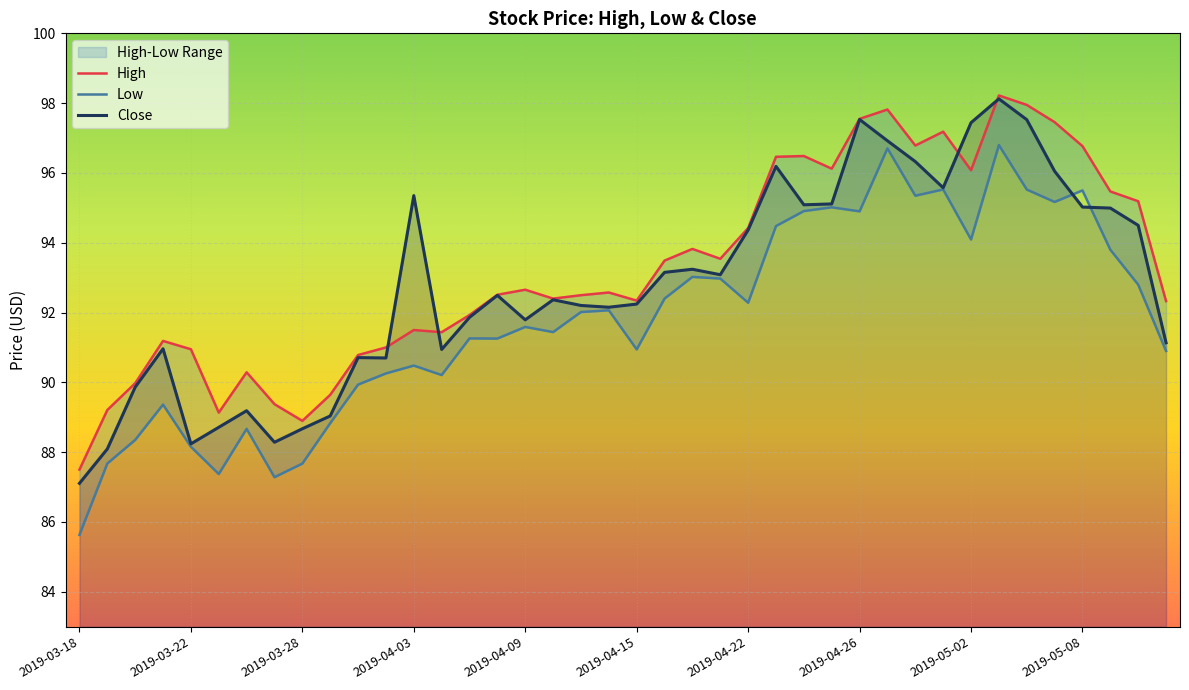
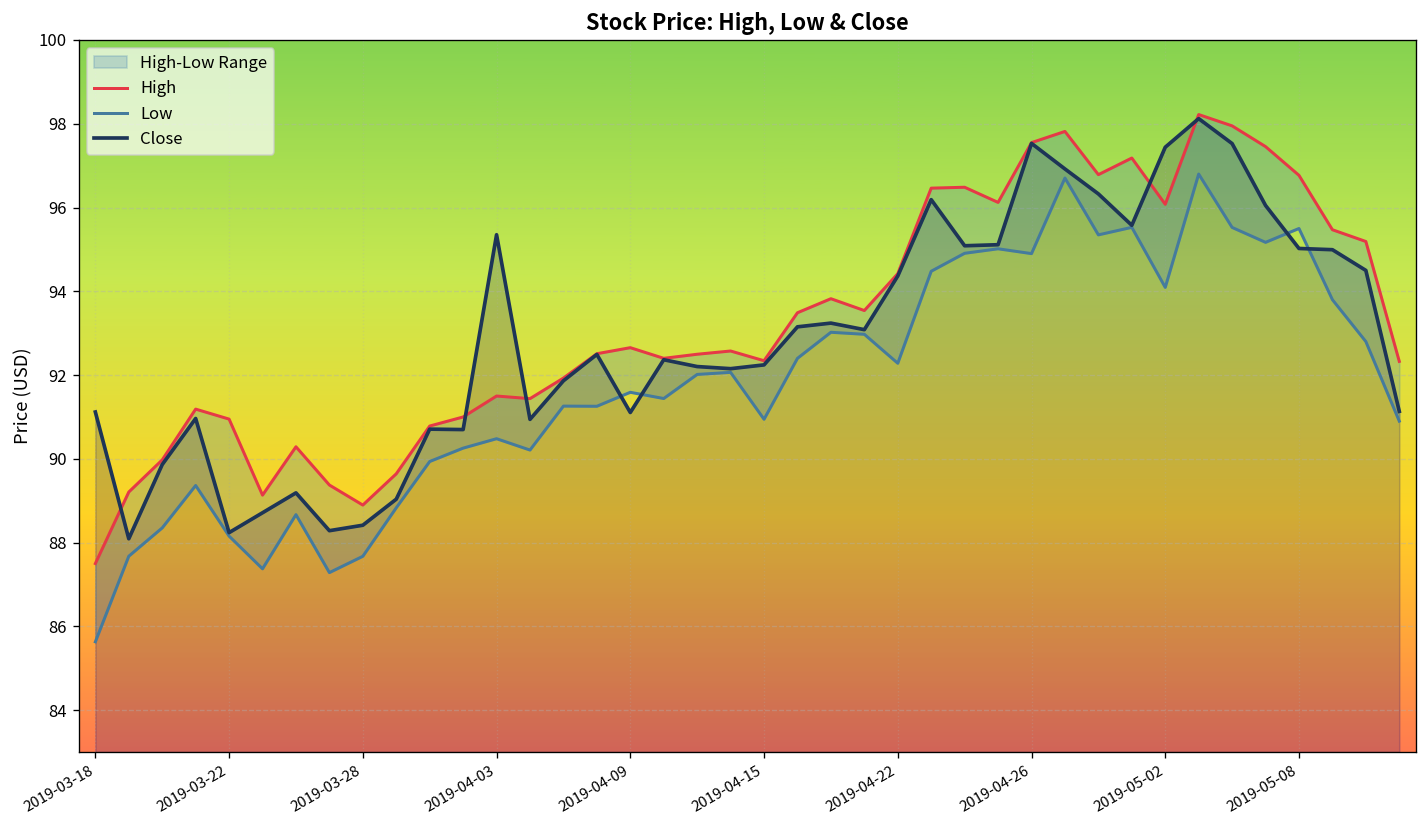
  {
    "Close": {
-     "2019-03-18": 87.1,
+     "2019-03-18": 91.1,
      "2019-03-22": 88.2,
-     "2019-03-28": 88.7,
+     "2019-03-28": 88.4,
      "2019-04-03": 95.4,
-     "2019-04-09": 91.8,
+     "2019-04-09": 91.1,
      "2019-04-15": 92.2,
      "2019-05-02": 97.4,
      "2019-05-08": 95.0
    }
  }
